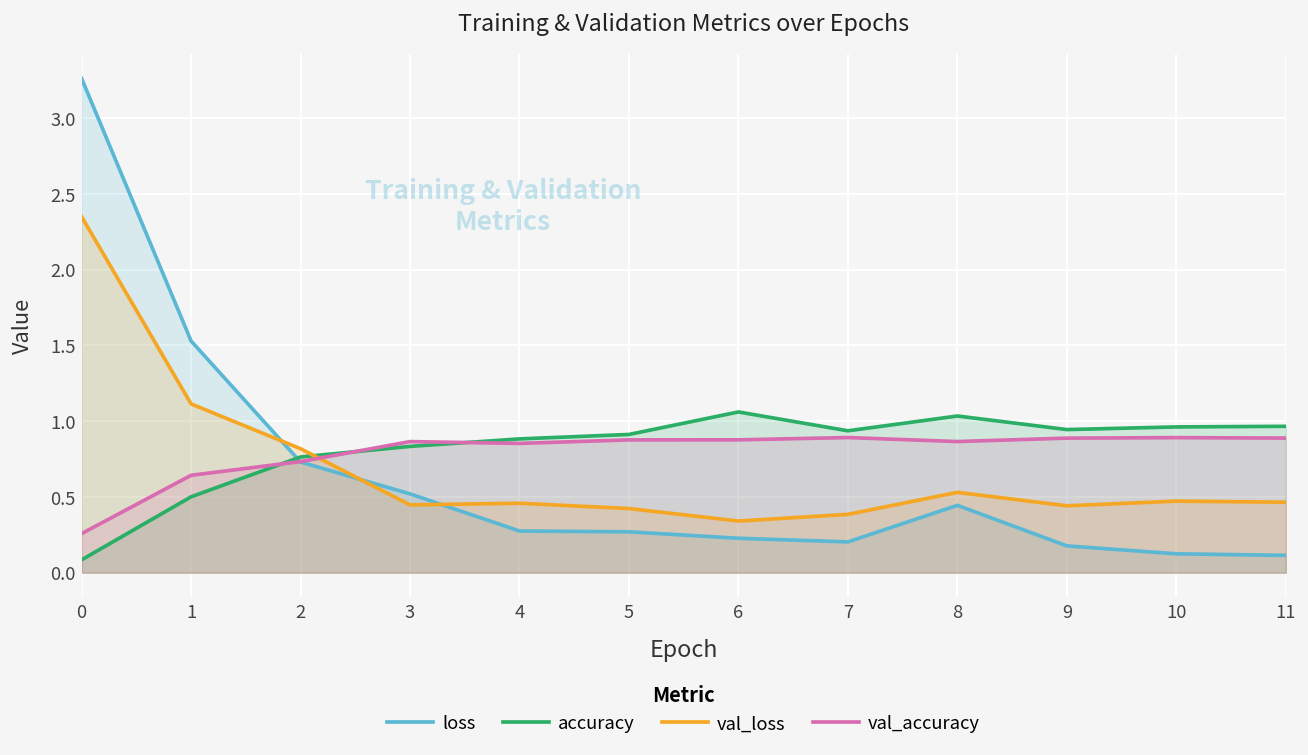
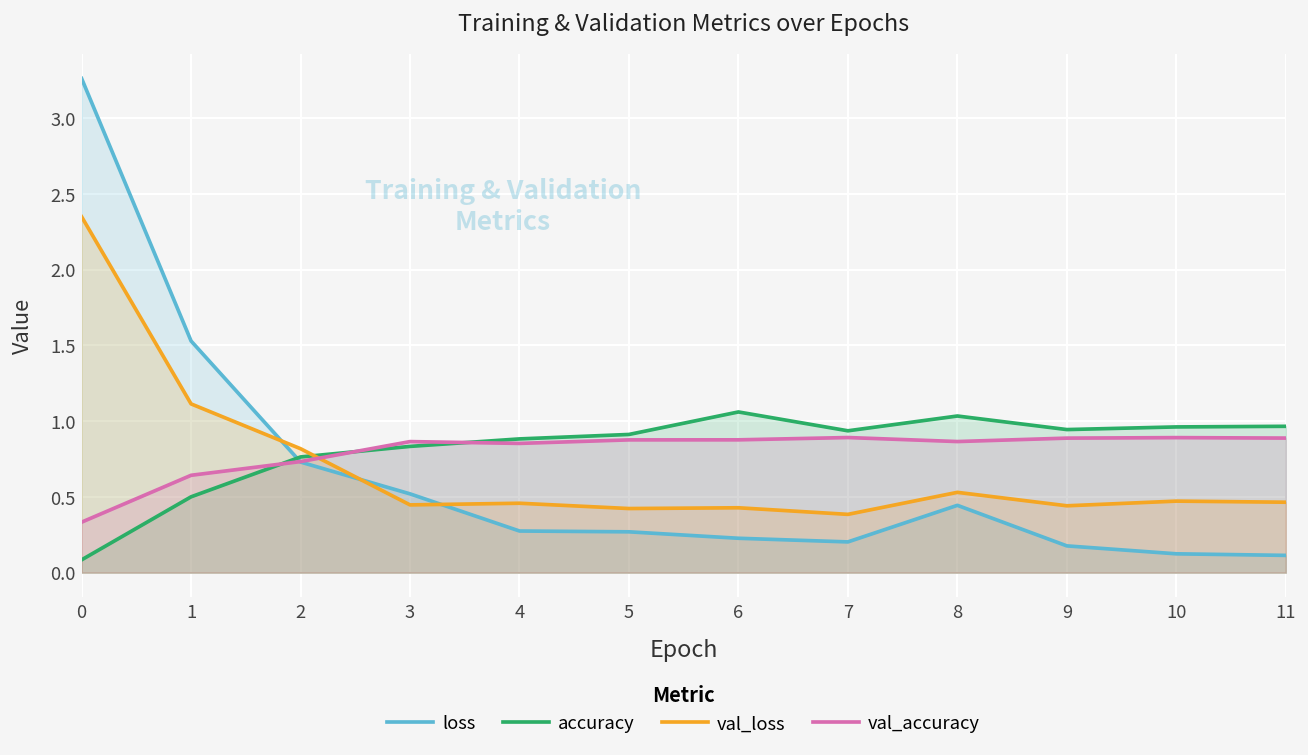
  {
    "loss": {
      "0": 3.26,
      "1": 1.53,
      "3": 0.52,
      "4": 0.27,
      "5": 0.27,
      "6": 0.23,
      "7": 0.20,
      "8": 0.44,
      "9": 0.18,
      "10": 0.12,
      "11": 0.11
    },
    "accuracy": {
      "0": 0.08,
      "1": 0.50,
      "2": 0.76,
      "3": 0.83,
      "4": 0.88,
      "5": 0.91,
      "6": 1.06,
      "7": 0.94,
      "8": 1.03,
      "9": 0.94,
      "10": 0.96,
      "11": 0.97
    },
    "val_loss": {
      "0": 2.35,
      "1": 1.11,
      "2": 0.82,
      "3": 0.45,
      "4": 0.46,
      "5": 0.42,
-     "6": 0.34,
+     "6": 0.43,
      "7": 0.38,
      "8": 0.53,
      "9": 0.44,
      "10": 0.47,
      "11": 0.46
    },
    "val_accuracy": {
-     "0": 0.26,
+     "0": 0.33,
      "1": 0.64,
      "3": 0.86,
      "4": 0.85,
      "5": 0.88,
      "6": 0.88,
      "7": 0.89,
      "8": 0.86,
      "9": 0.89,
      "10": 0.89,
      "11": 0.89
    }
  }
